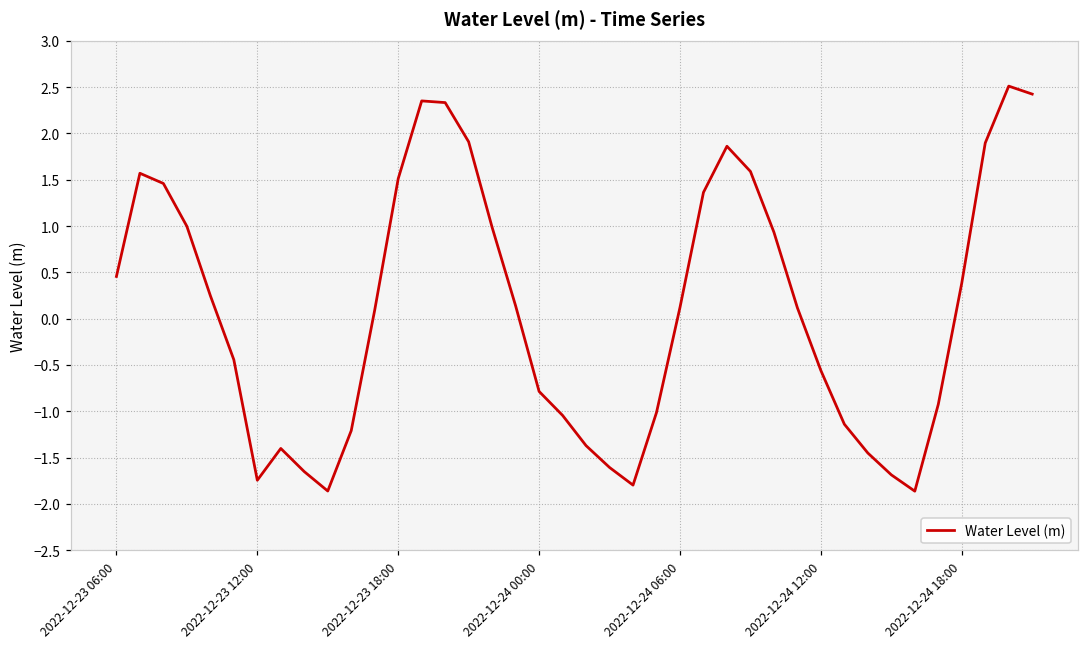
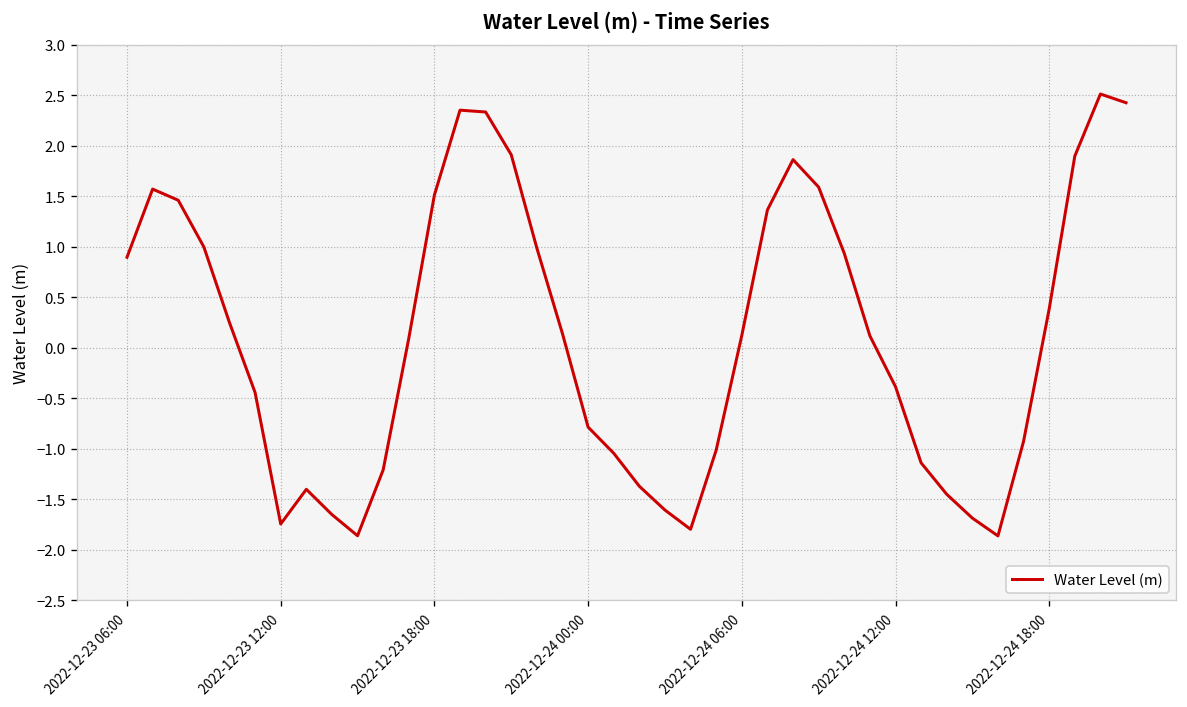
  {
-   "2022-12-23 06:00": 0.5,
+   "2022-12-23 06:00": 0.9,
    "2022-12-23 12:00": -1.7,
    "2022-12-23 18:00": 1.5,
    "2022-12-24 00:00": -0.8,
    "2022-12-24 06:00": 0.1,
-   "2022-12-24 12:00": -0.6,
+   "2022-12-24 12:00": -0.4,
    "2022-12-24 18:00": 0.4
  }
